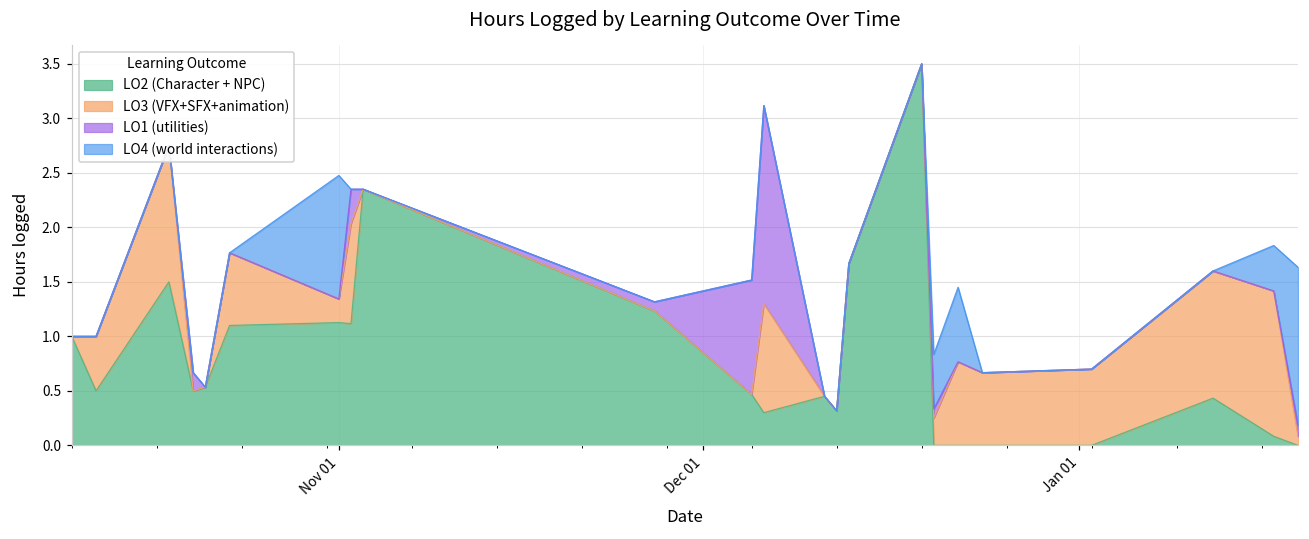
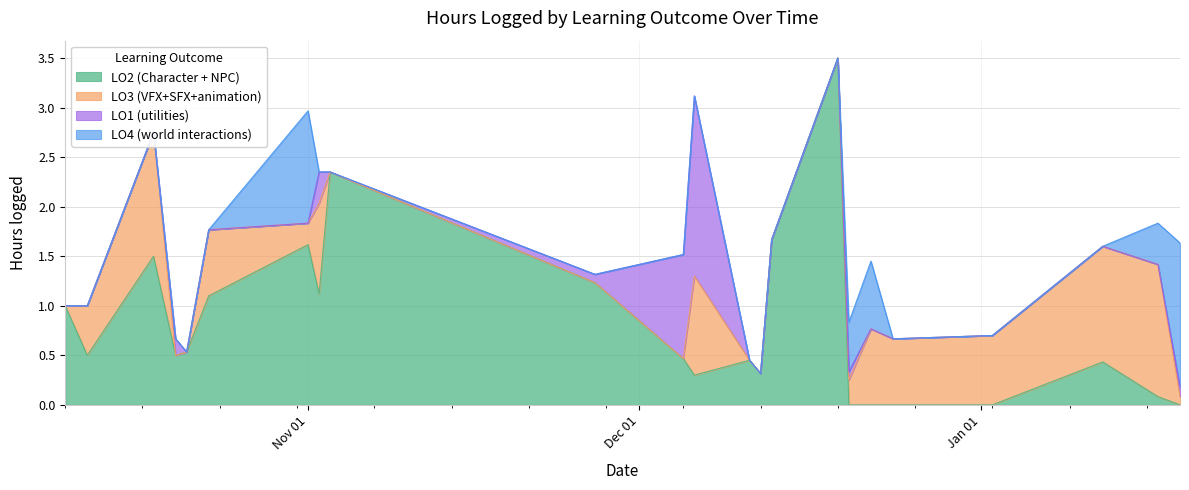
  {
    "LO2 (Character + NPC)": {
-     "Nov 01": 1.1
+     "Nov 01": 1.6
    },
    "LO4 (world interactions)": {
      "Nov 01": 1.1
    }
  }
